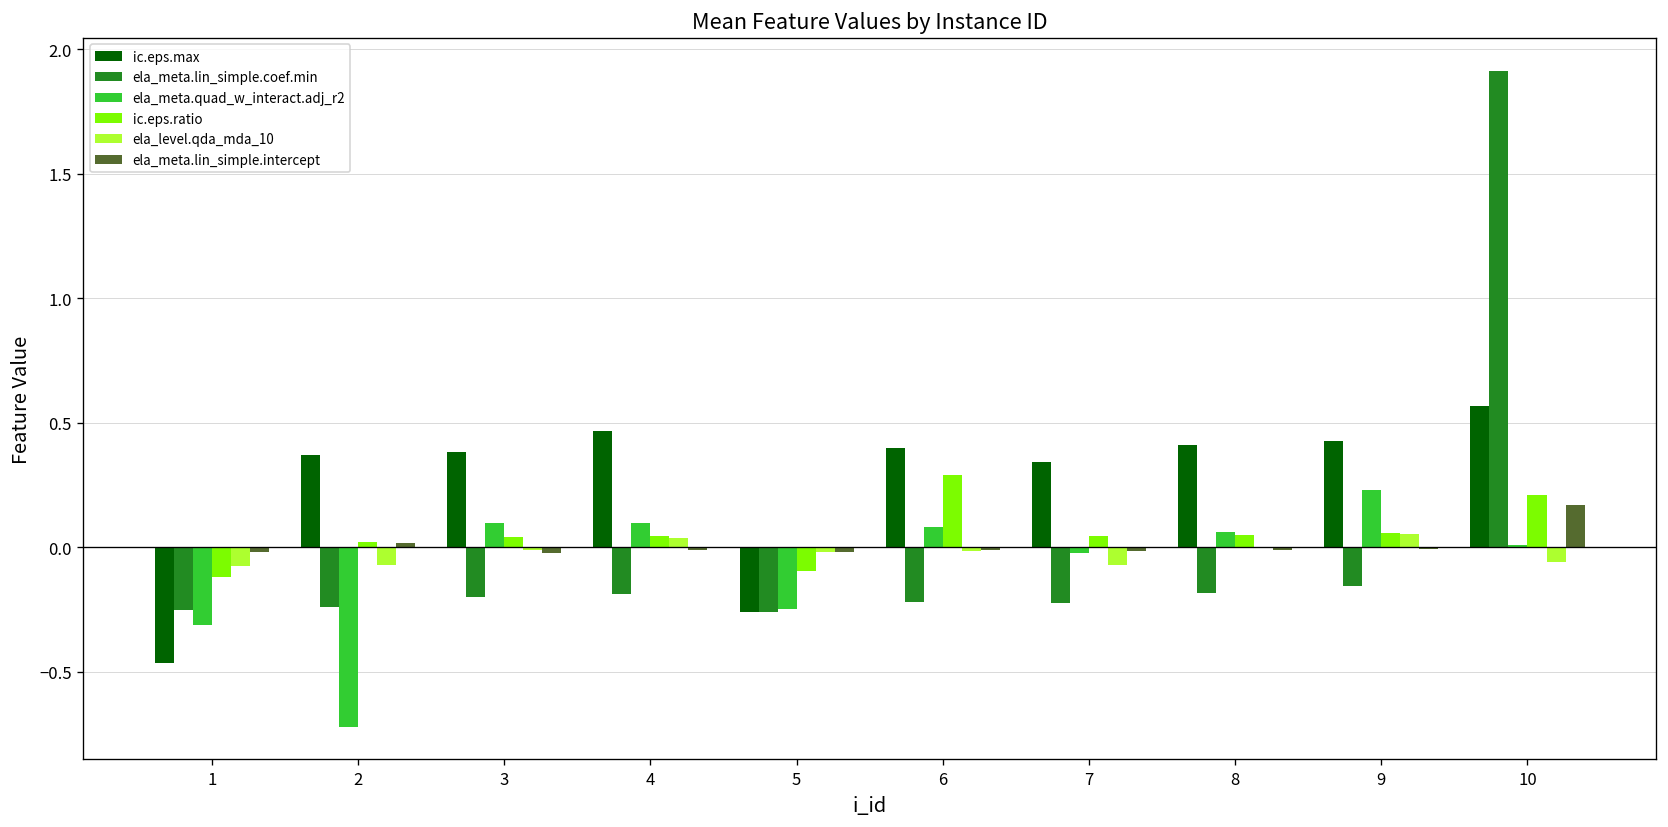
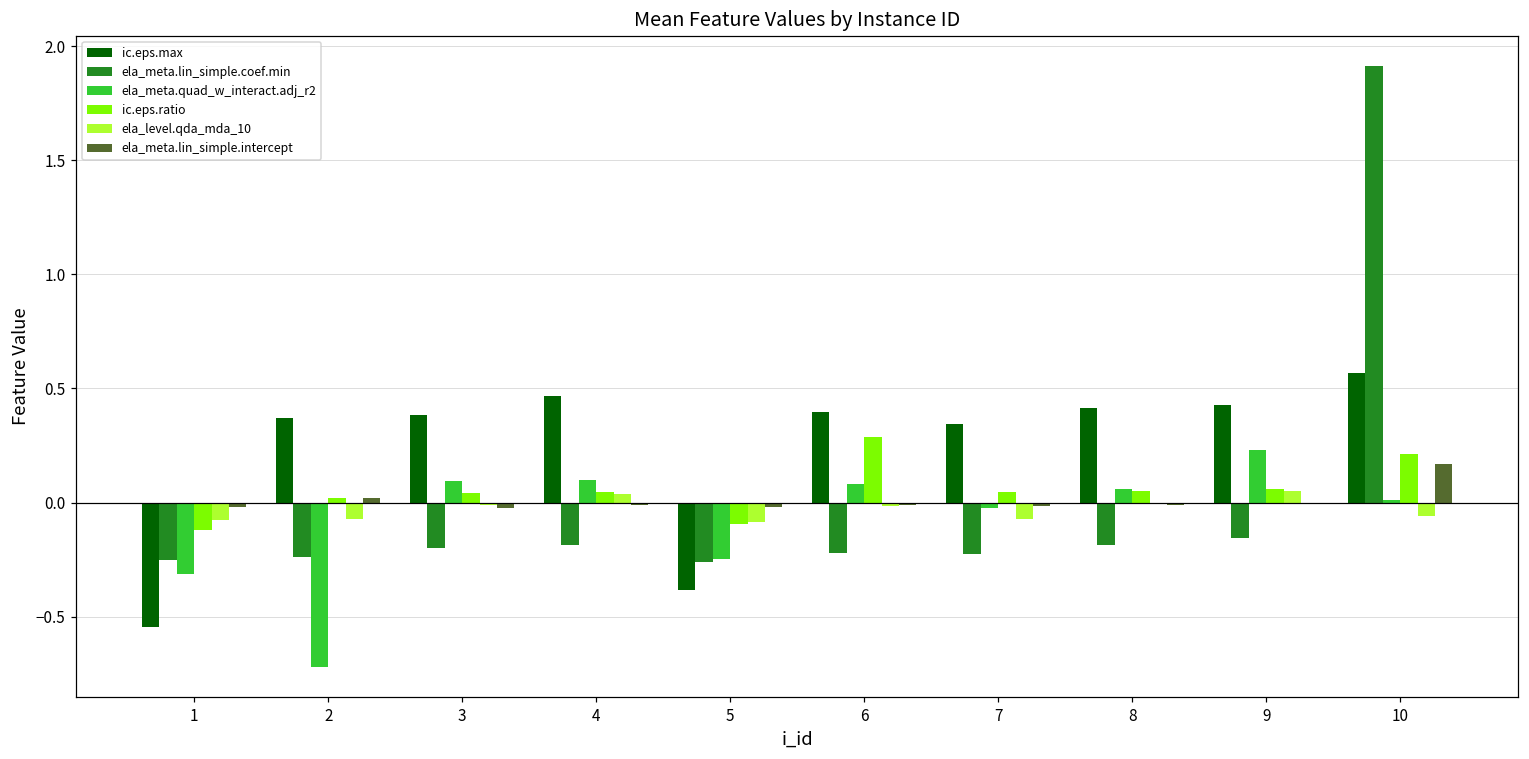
  {
    "ic.eps.max": {
-     "1": -0.47,
+     "1": -0.55,
      "2": 0.37,
      "3": 0.38,
      "4": 0.47,
-     "5": -0.26,
+     "5": -0.38,
      "6": 0.40,
      "7": 0.34,
      "8": 0.41,
      "9": 0.43,
      "10": 0.57
    },
    "ela_meta.lin_simple.coef.min": {
      "1": -0.25,
      "2": -0.24,
      "3": -0.20,
      "4": -0.19,
      "5": -0.26,
      "6": -0.22,
      "7": -0.22,
      "8": -0.19,
      "9": -0.16,
      "10": 1.91
    },
    "ela_meta.quad_w_interact.adj_r2": {
      "1": -0.31,
      "2": -0.72,
      "3": 0.10,
      "4": 0.10,
      "5": -0.25,
      "6": 0.08,
      "7": -0.02,
      "8": 0.06,
      "9": 0.23
    },
    "ic.eps.ratio": {
      "1": -0.12,
      "2": 0.02,
      "3": 0.04,
      "4": 0.04,
      "5": -0.09,
      "6": 0.29,
      "7": 0.05,
      "8": 0.05,
      "9": 0.06,
      "10": 0.21
    },
    "ela_level.qda_mda_10": {
      "1": -0.08,
      "2": -0.07,
      "3": -0.01,
      "4": 0.04,
-     "5": -0.02,
+     "5": -0.09,
      "6": -0.01,
      "7": -0.07,
      "9": 0.05,
      "10": -0.06
    },
    "ela_meta.lin_simple.intercept": {
      "1": -0.02,
      "2": 0.02,
      "3": -0.02,
      "4": -0.01,
      "5": -0.02,
      "7": -0.01,
      "10": 0.17
    }
  }
